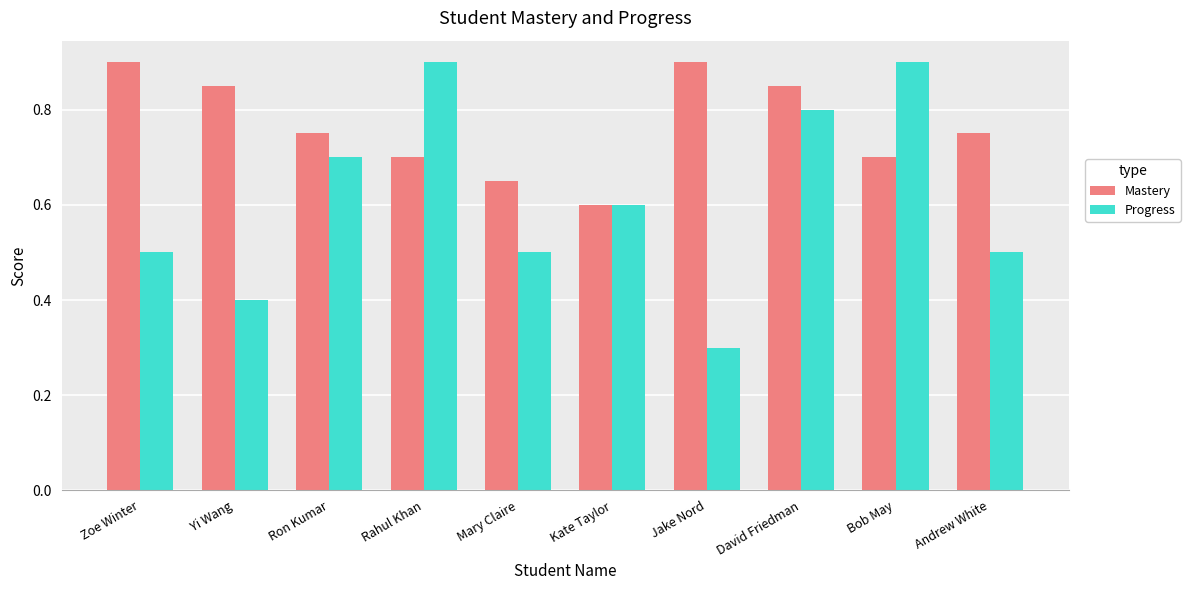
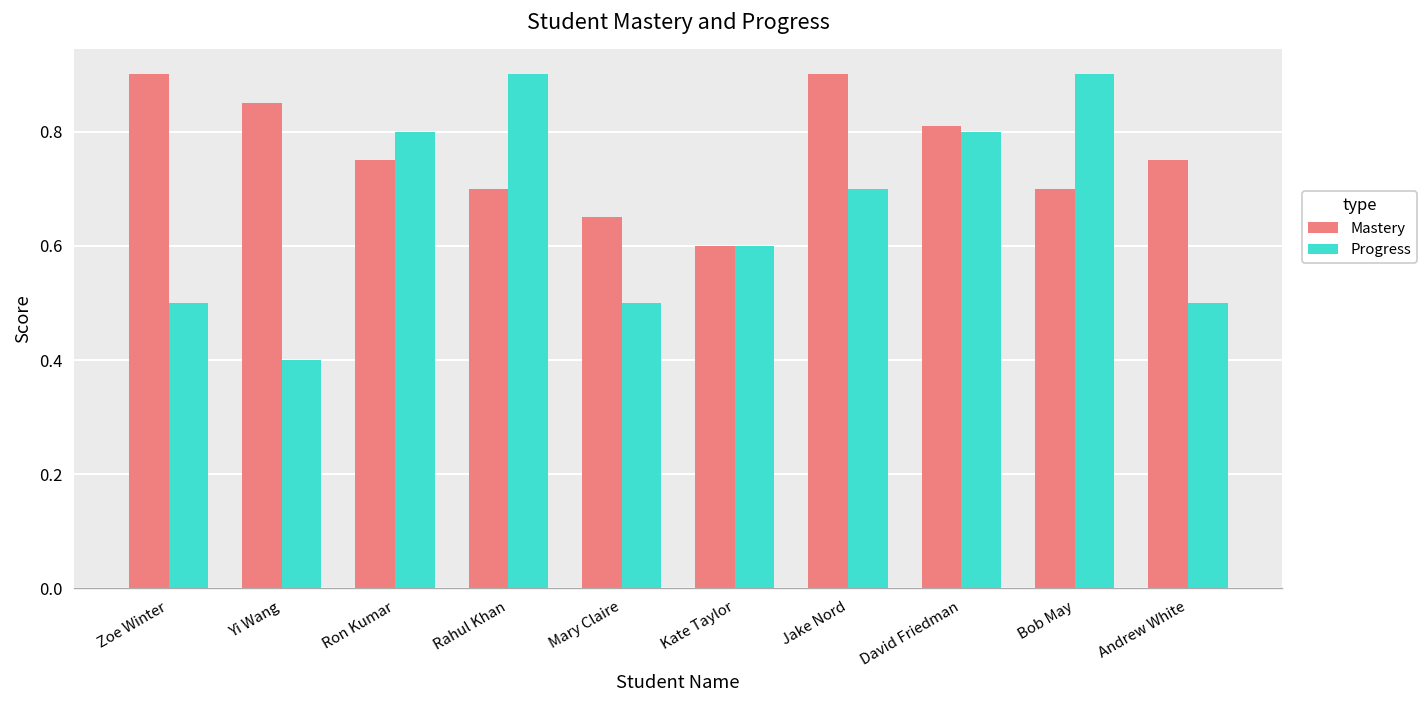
  {
    "Mastery": {
      "Zoe Winter": 0.90,
      "Yi Wang": 0.85,
      "Ron Kumar": 0.75,
      "Rahul Khan": 0.70,
      "Mary Claire": 0.65,
      "Kate Taylor": 0.60,
      "Jake Nord": 0.90,
-     "David Friedman": 0.85,
+     "David Friedman": 0.81,
      "Bob May": 0.70,
      "Andrew White": 0.75
    },
    "Progress": {
      "Zoe Winter": 0.5,
      "Yi Wang": 0.4,
-     "Ron Kumar": 0.7,
+     "Ron Kumar": 0.8,
      "Rahul Khan": 0.9,
      "Mary Claire": 0.5,
      "Kate Taylor": 0.6,
-     "Jake Nord": 0.3,
+     "Jake Nord": 0.7,
      "David Friedman": 0.8,
      "Bob May": 0.9,
      "Andrew White": 0.5
    }
  }
